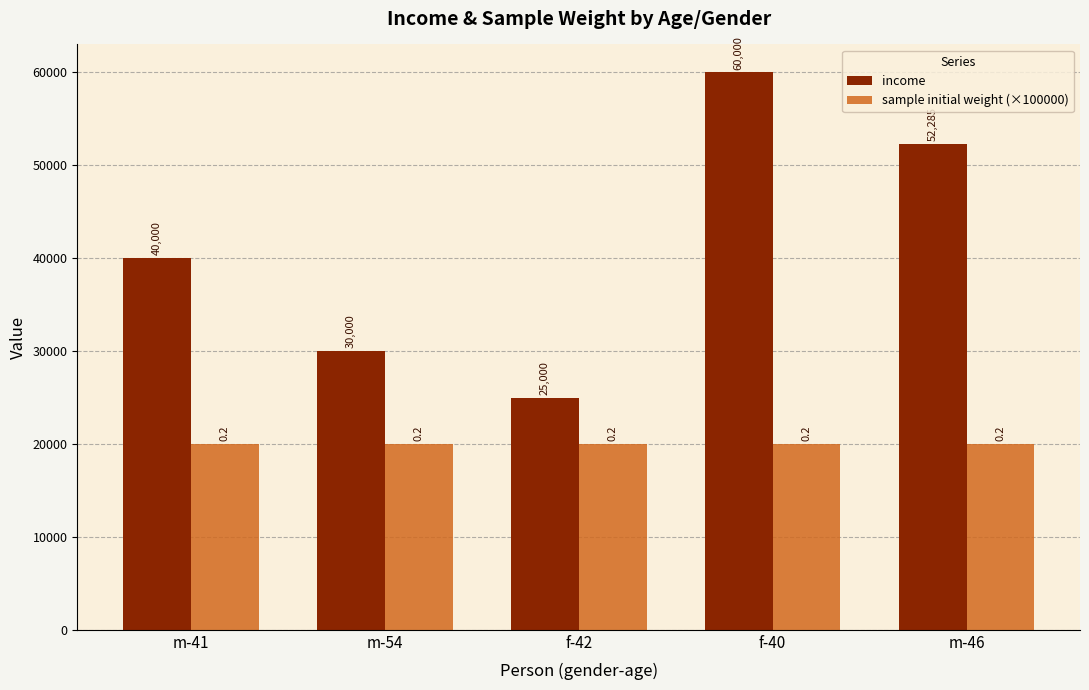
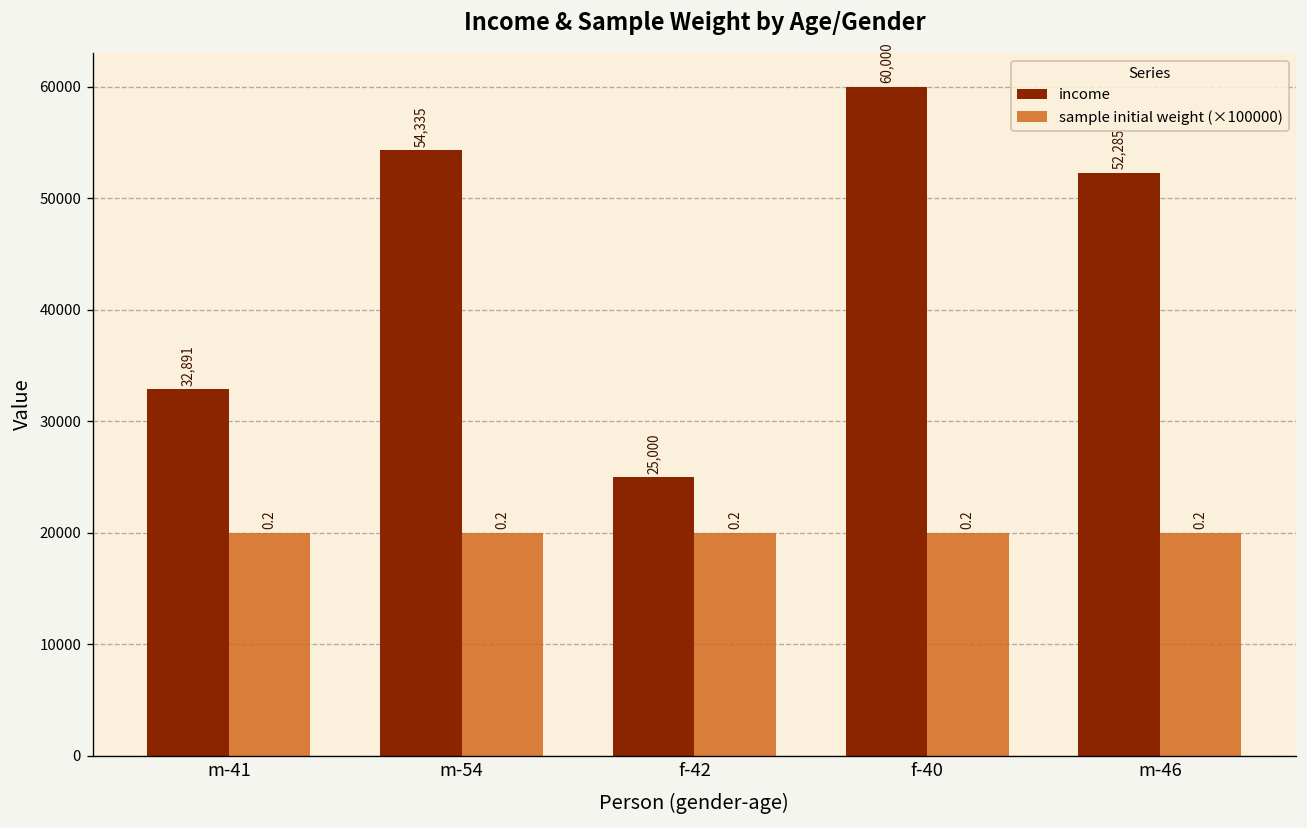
  {
    "income": {
-     "m-41": "40,000",
-     "m-54": "30,000",
+     "m-41": "32,891",
+     "m-54": "54,335",
      "f-42": "25,000",
      "f-40": "60,000"
    }
  }
